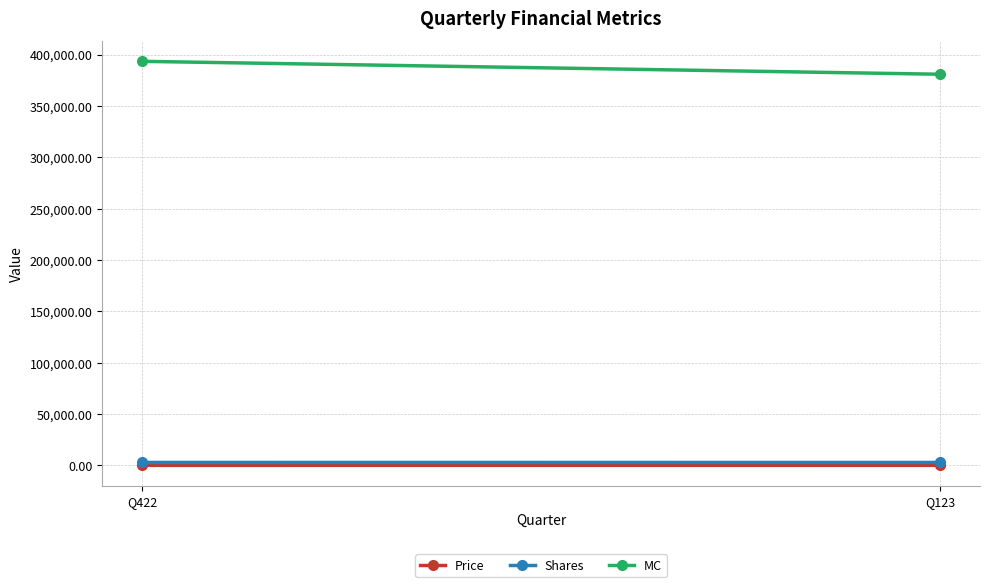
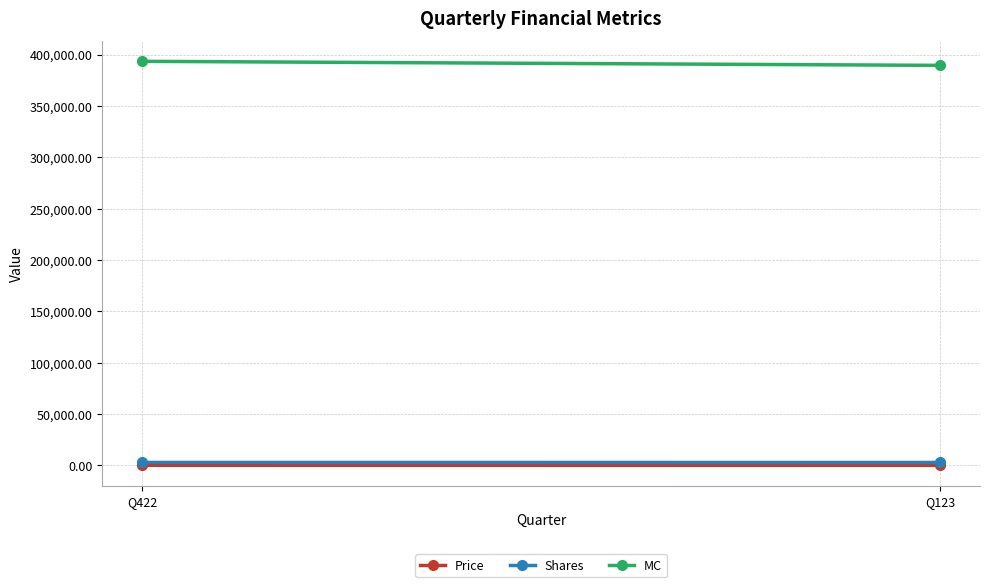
  {
    "Price": {
      "Q422": "0",
      "Q123": "0"
    },
    "Shares": {
      "Q422": "3,000",
      "Q123": "3,000"
    },
    "MC": {
      "Q422": "393,000",
-     "Q123": "381,000"
+     "Q123": "389,000"
    }
  }
